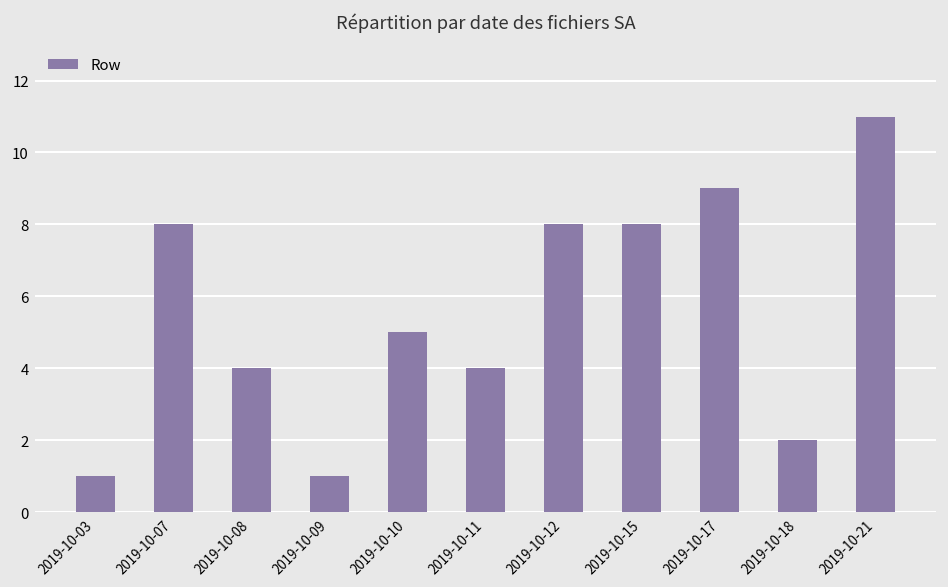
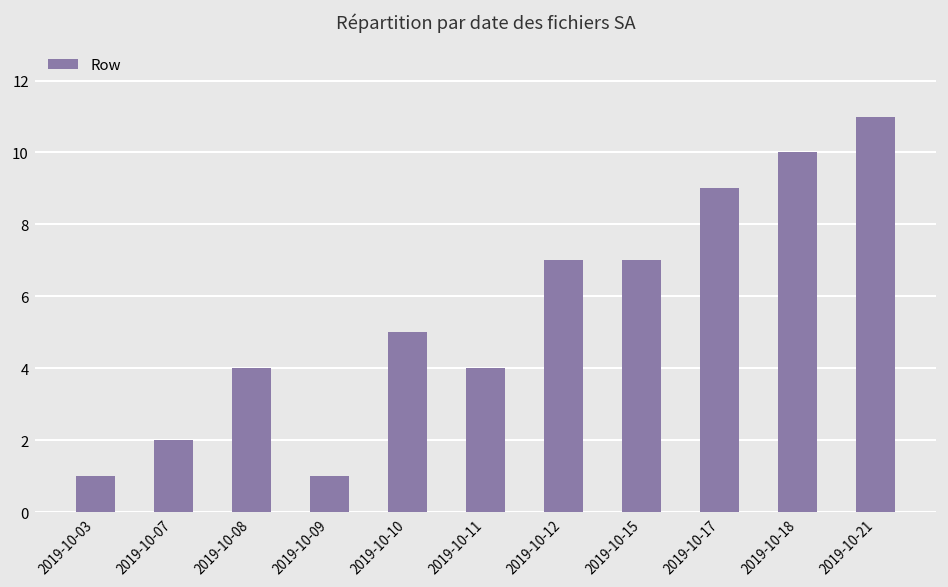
  {
    "2019-10-03": 1,
-   "2019-10-07": 8,
+   "2019-10-07": 2,
    "2019-10-08": 4,
    "2019-10-09": 1,
    "2019-10-10": 5,
    "2019-10-11": 4,
-   "2019-10-12": 8,
-   "2019-10-15": 8,
+   "2019-10-12": 7,
+   "2019-10-15": 7,
    "2019-10-17": 9,
-   "2019-10-18": 2,
+   "2019-10-18": 10,
    "2019-10-21": 11
  }
